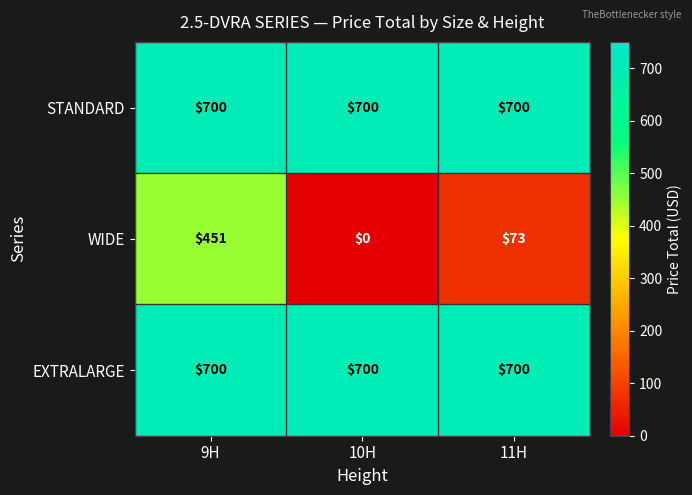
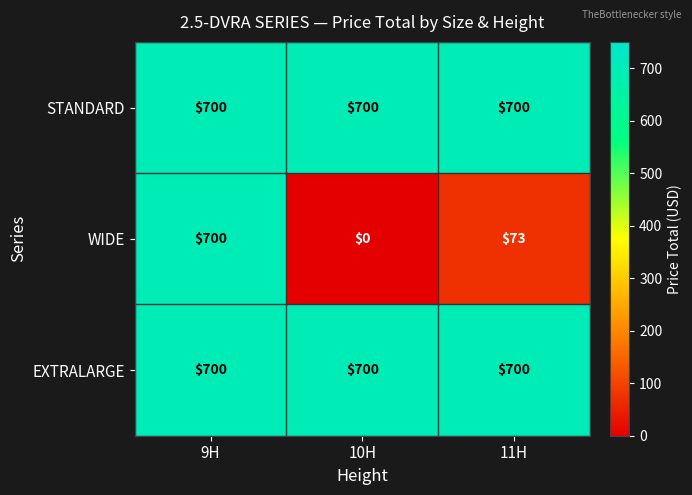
  {
    "STANDARD": {
      "9H": "$700",
      "10H": "$700",
      "11H": "$700"
    },
    "WIDE": {
-     "9H": "$451",
+     "9H": "$700",
      "10H": "$0",
      "11H": "$73"
    },
    "EXTRALARGE": {
      "9H": "$700",
      "10H": "$700",
      "11H": "$700"
    }
  }
